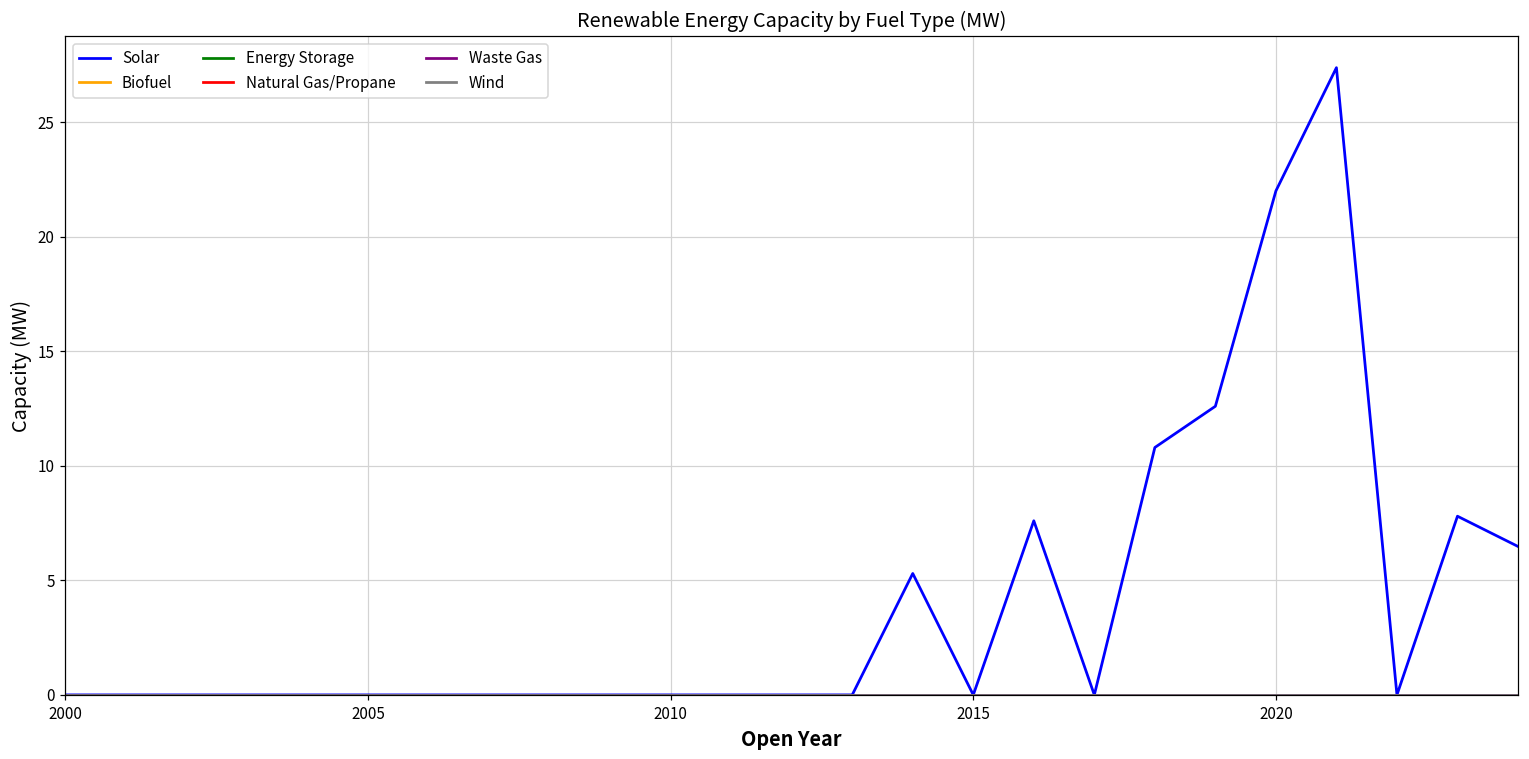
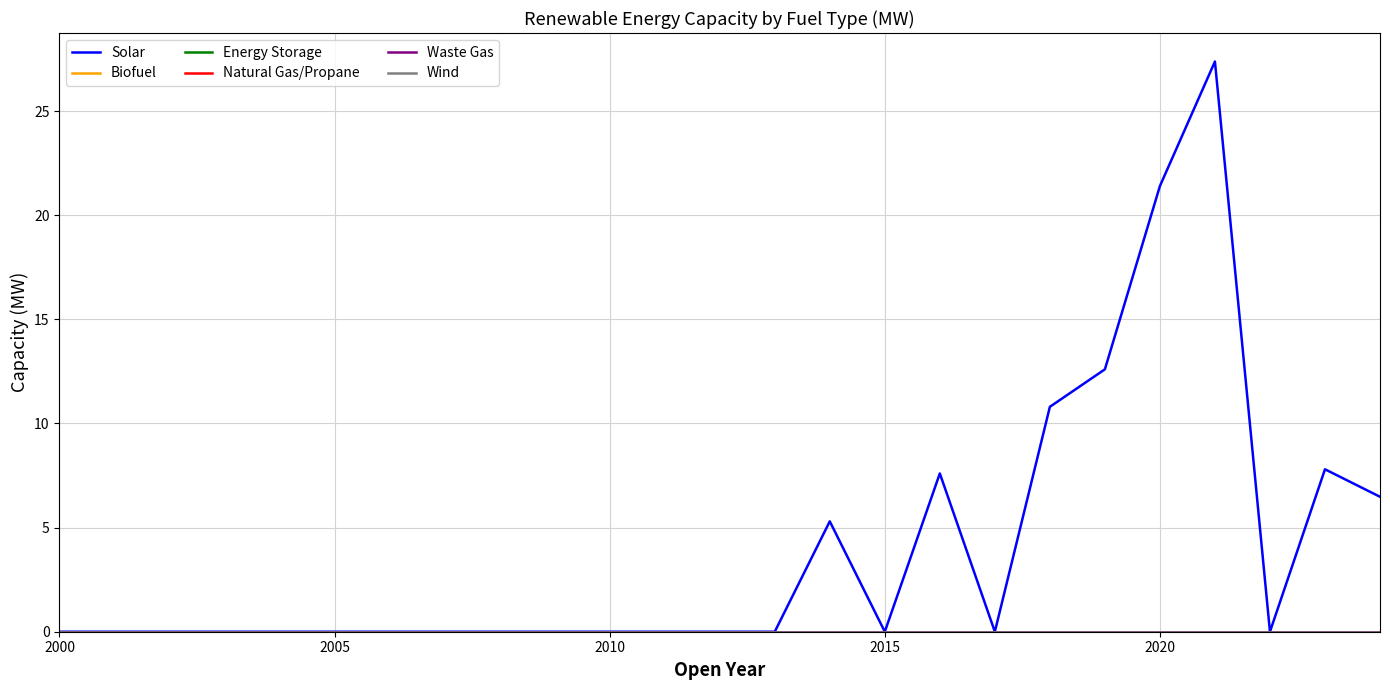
  {
    "Solar": {
-     "2020": 22.0
+     "2020": 21.4
    },
    "Wind": {
      "2020": 0.0
    }
  }
